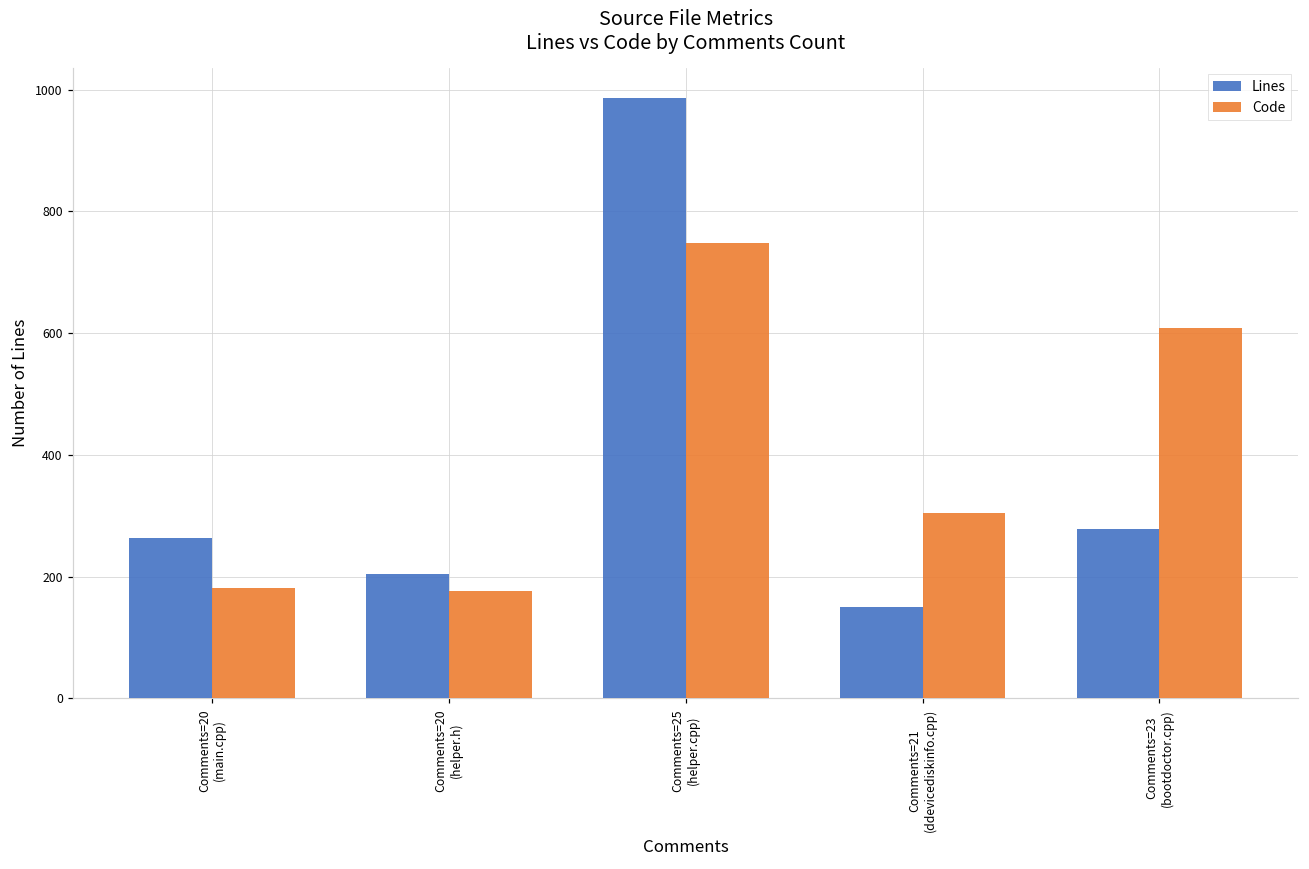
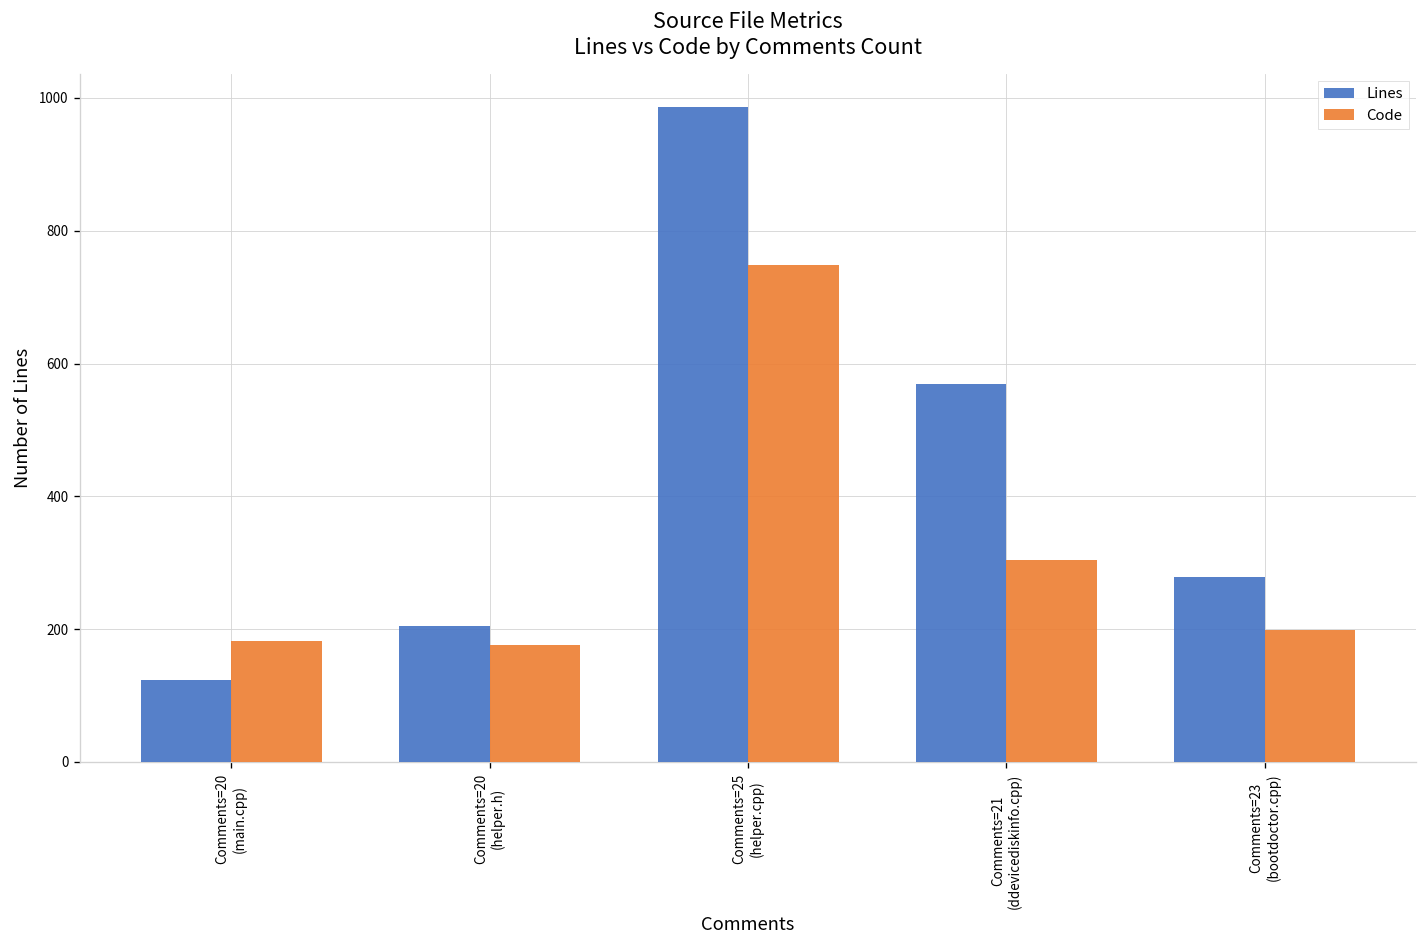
  {
    "Lines": {
-     "Comments=20 (main.cpp)": 260,
+     "Comments=20 (main.cpp)": 120,
      "Comments=20 (helper.h)": 210,
      "Comments=25 (helper.cpp)": 990,
-     "Comments=21 (ddevicediskinfo.cpp)": 150,
+     "Comments=21 (ddevicediskinfo.cpp)": 570,
      "Comments=23 (bootdoctor.cpp)": 280
    },
    "Code": {
      "Comments=20 (main.cpp)": 180,
      "Comments=20 (helper.h)": 180,
      "Comments=25 (helper.cpp)": 750,
      "Comments=21 (ddevicediskinfo.cpp)": 300,
-     "Comments=23 (bootdoctor.cpp)": 610
+     "Comments=23 (bootdoctor.cpp)": 200
    }
  }
